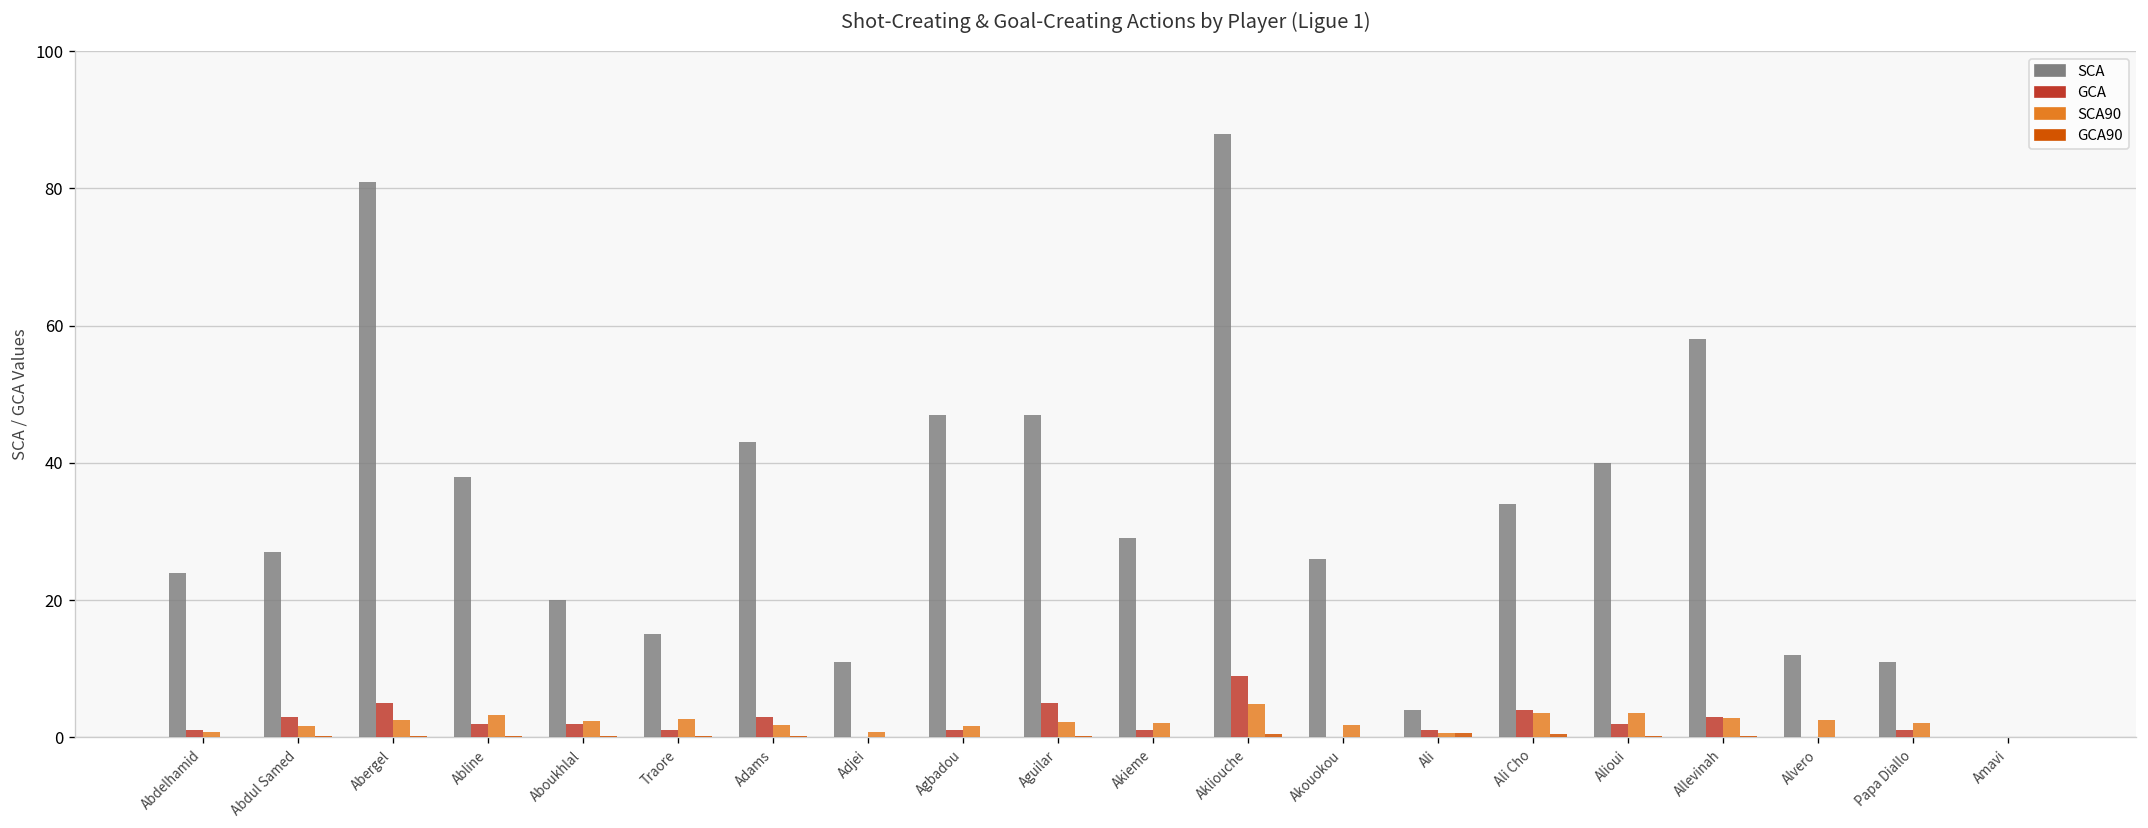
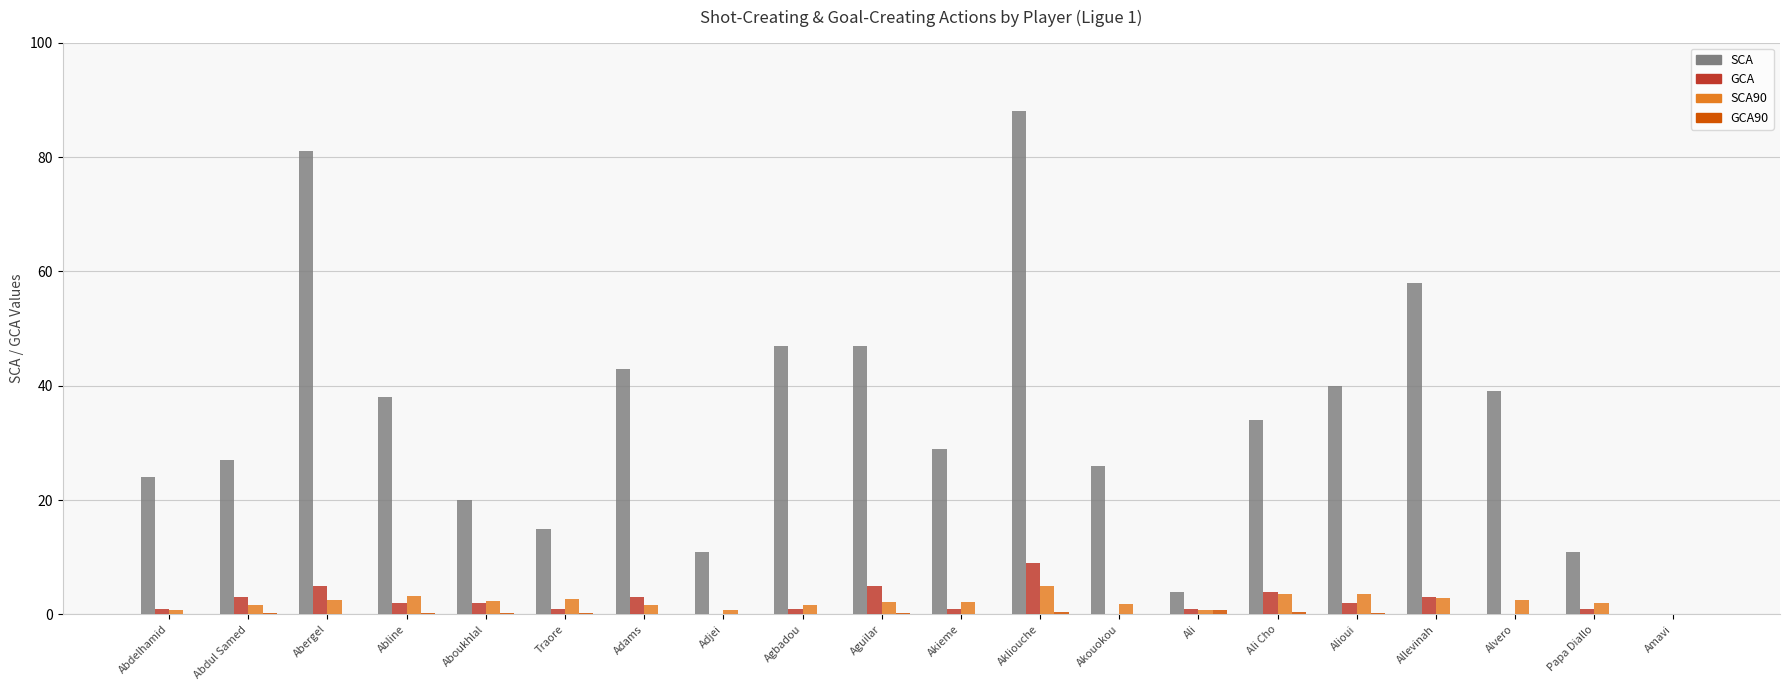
  {
    "SCA": {
      "Abdelhamid": 24,
      "Abdul Samed": 27,
      "Abergel": 81,
      "Abline": 38,
      "Aboukhlal": 20,
      "Traore": 15,
      "Adams": 43,
      "Adjei": 11,
      "Agbadou": 47,
      "Aguilar": 47,
      "Akieme": 29,
      "Akliouche": 88,
      "Akouokou": 26,
      "Ali": 4,
      "Ali Cho": 34,
      "Alioui": 40,
      "Allevinah": 58,
-     "Alvero": 12,
+     "Alvero": 39,
      "Papa Diallo": 11,
      "Amavi": 0
    }
  }
